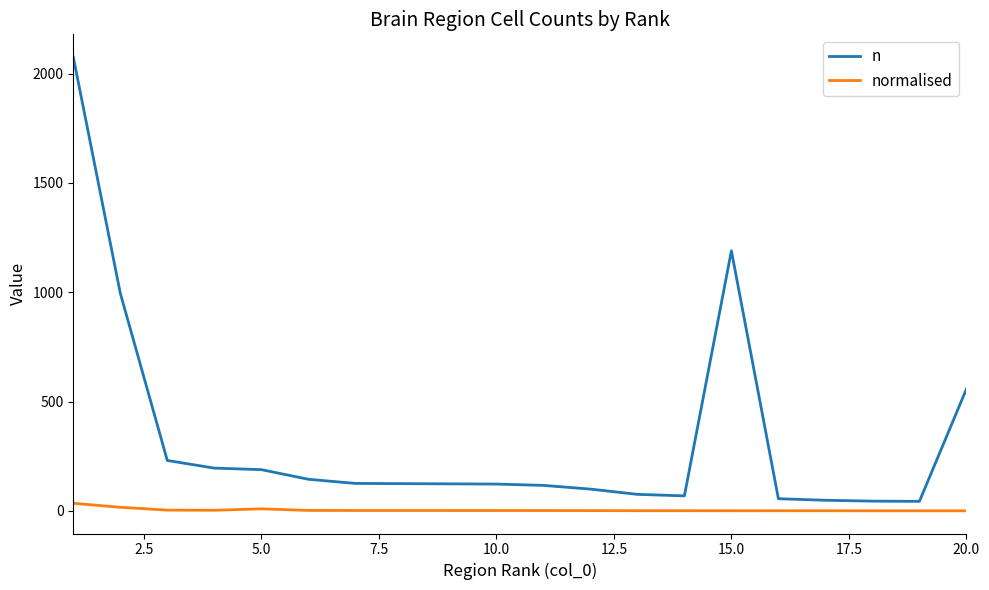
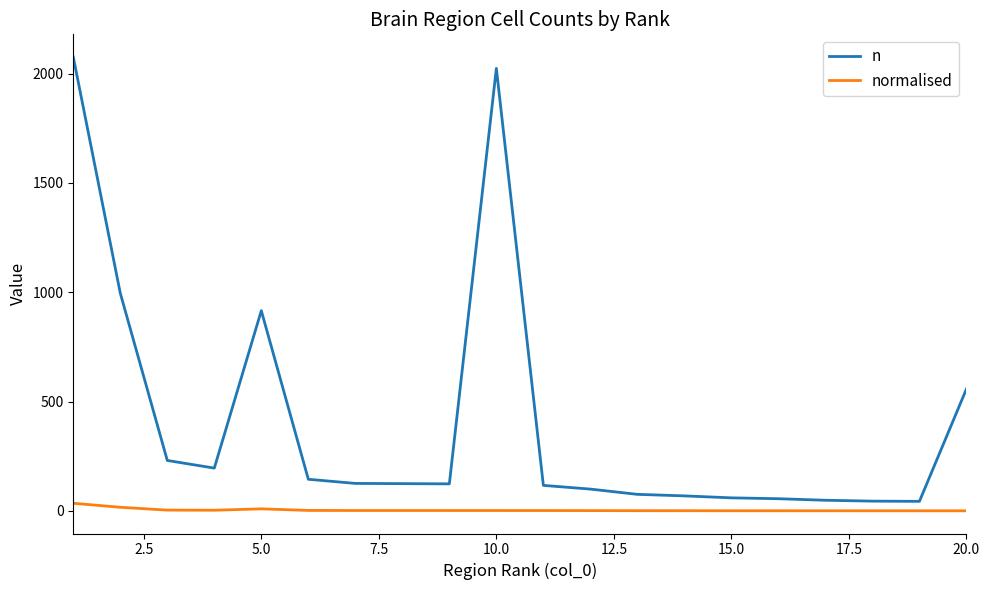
  {
    "n": {
-     "5.0": 190,
-     "10.0": 120,
-     "15.0": 1190,
+     "5.0": 920,
+     "10.0": 2020,
+     "15.0": 60,
      "20.0": 560
    },
    "normalised": {
      "5.0": 10,
      "10.0": 0,
      "15.0": 0,
      "20.0": 0
    }
  }
